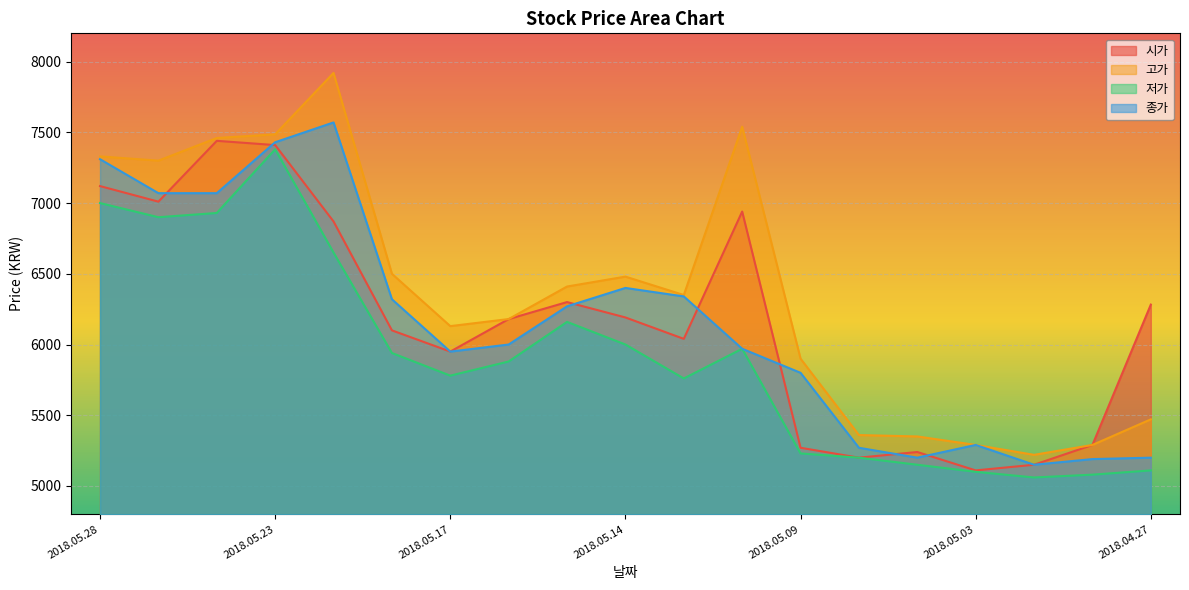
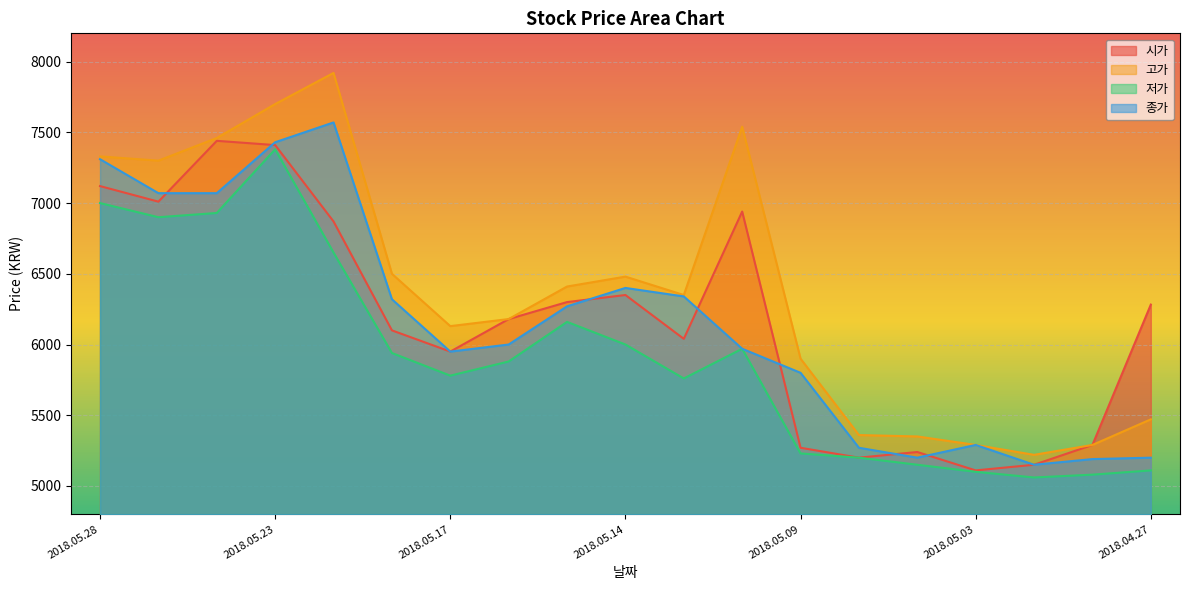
  {
    "시가": {
      "2018.05.28": 7120,
      "2018.05.23": 7410,
-     "2018.05.14": 6190,
+     "2018.05.14": 6350,
      "2018.05.09": 5270,
      "2018.04.27": 6280
    },
    "고가": {
      "2018.05.28": 7330,
-     "2018.05.23": 7490,
+     "2018.05.23": 7700,
      "2018.05.17": 6130,
      "2018.05.14": 6480,
      "2018.05.09": 5900,
      "2018.04.27": 5470
    },
    "저가": {
      "2018.05.28": 7000,
      "2018.05.23": 7380,
      "2018.05.17": 5780,
      "2018.05.14": 6000,
      "2018.05.09": 5230,
      "2018.04.27": 5110
    },
    "종가": {
      "2018.05.28": 7310,
      "2018.05.23": 7430,
      "2018.05.14": 6400,
      "2018.05.09": 5800,
      "2018.04.27": 5200
    }
  }
